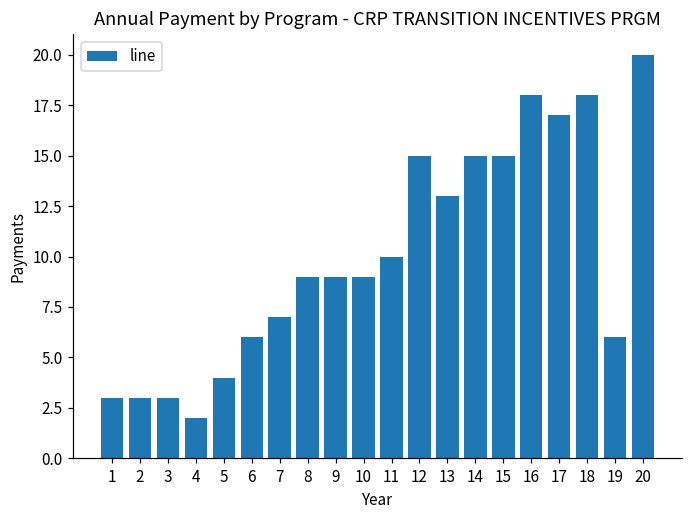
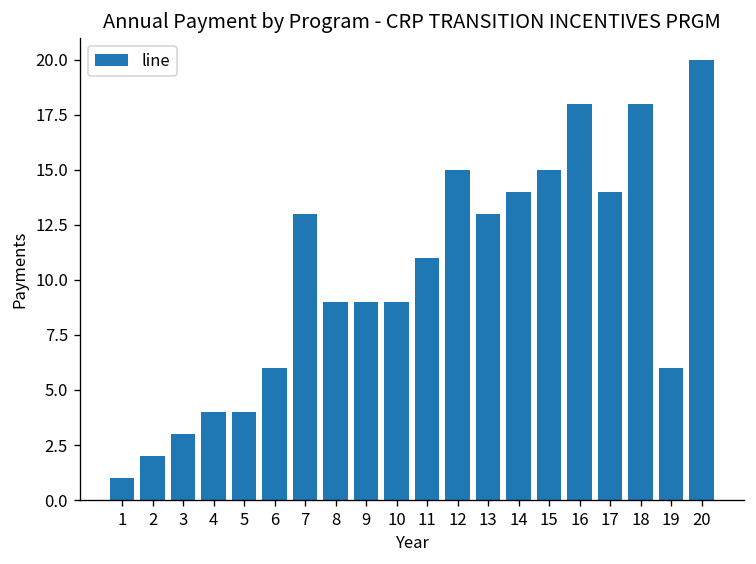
  {
-   "1": 3,
-   "2": 3,
+   "1": 1,
+   "2": 2,
    "3": 3,
-   "4": 2,
+   "4": 4,
    "5": 4,
    "6": 6,
-   "7": 7,
+   "7": 13,
    "8": 9,
    "9": 9,
    "10": 9,
-   "11": 10,
+   "11": 11,
    "12": 15,
    "13": 13,
-   "14": 15,
+   "14": 14,
    "15": 15,
    "16": 18,
-   "17": 17,
+   "17": 14,
    "18": 18,
    "19": 6,
    "20": 20
  }
